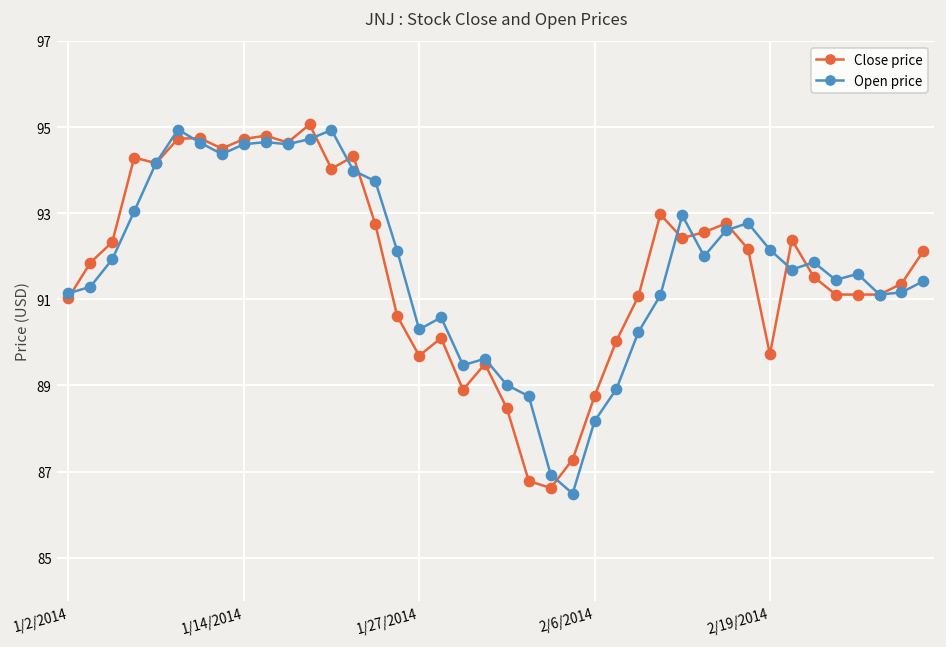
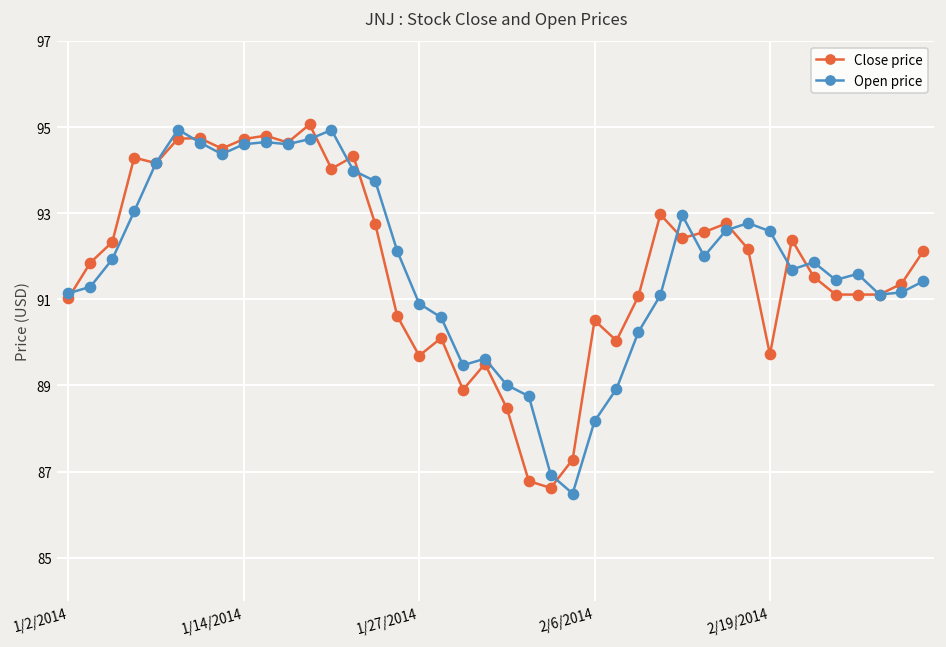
  {
    "Close price": {
      "1/2/2014": 91.0,
      "1/14/2014": 94.7,
      "1/27/2014": 89.7,
-     "2/6/2014": 88.8,
+     "2/6/2014": 90.5,
      "2/19/2014": 89.7
    },
    "Open price": {
      "1/2/2014": 91.1,
      "1/14/2014": 94.6,
-     "1/27/2014": 90.3,
+     "1/27/2014": 90.9,
      "2/6/2014": 88.2,
-     "2/19/2014": 92.2
+     "2/19/2014": 92.6
    }
  }
